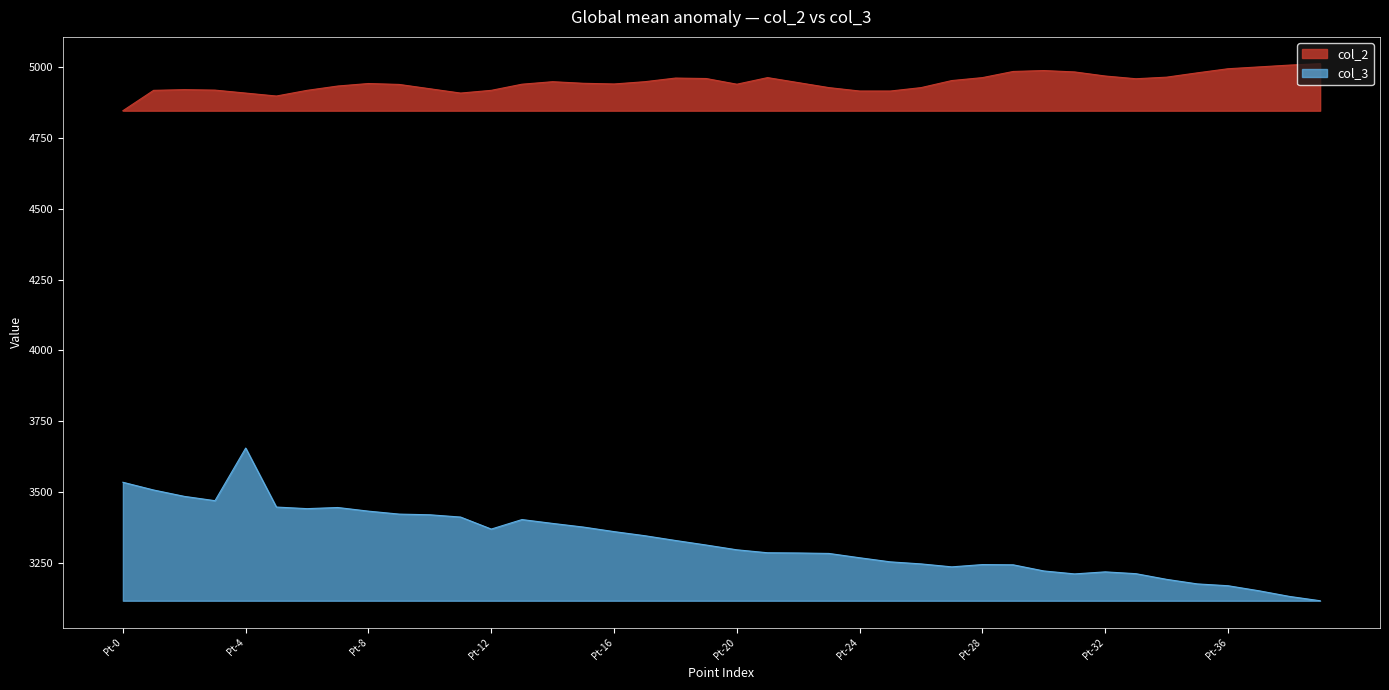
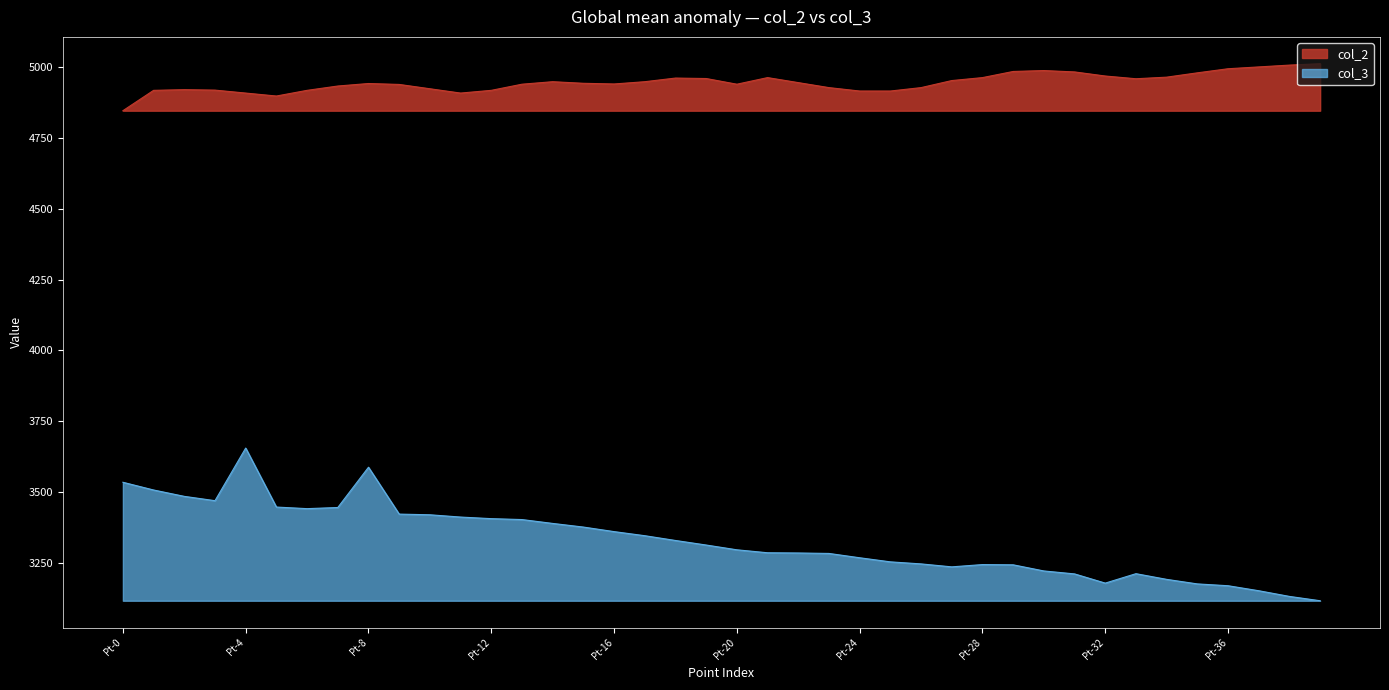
  {
    "col_2": {
      "Pt-0": 4850,
      "Pt-4": 4910,
      "Pt-8": 4940,
      "Pt-12": 4920,
      "Pt-16": 4940,
      "Pt-20": 4940,
      "Pt-24": 4910,
      "Pt-28": 4960,
      "Pt-32": 4970,
      "Pt-36": 4990
    },
    "col_3": {
      "Pt-0": 3540,
      "Pt-4": 3660,
-     "Pt-8": 3430,
-     "Pt-12": 3370,
+     "Pt-8": 3590,
+     "Pt-12": 3410,
      "Pt-16": 3360,
      "Pt-20": 3300,
      "Pt-24": 3270,
      "Pt-28": 3240,
-     "Pt-32": 3220,
+     "Pt-32": 3180,
      "Pt-36": 3170
    }
  }
